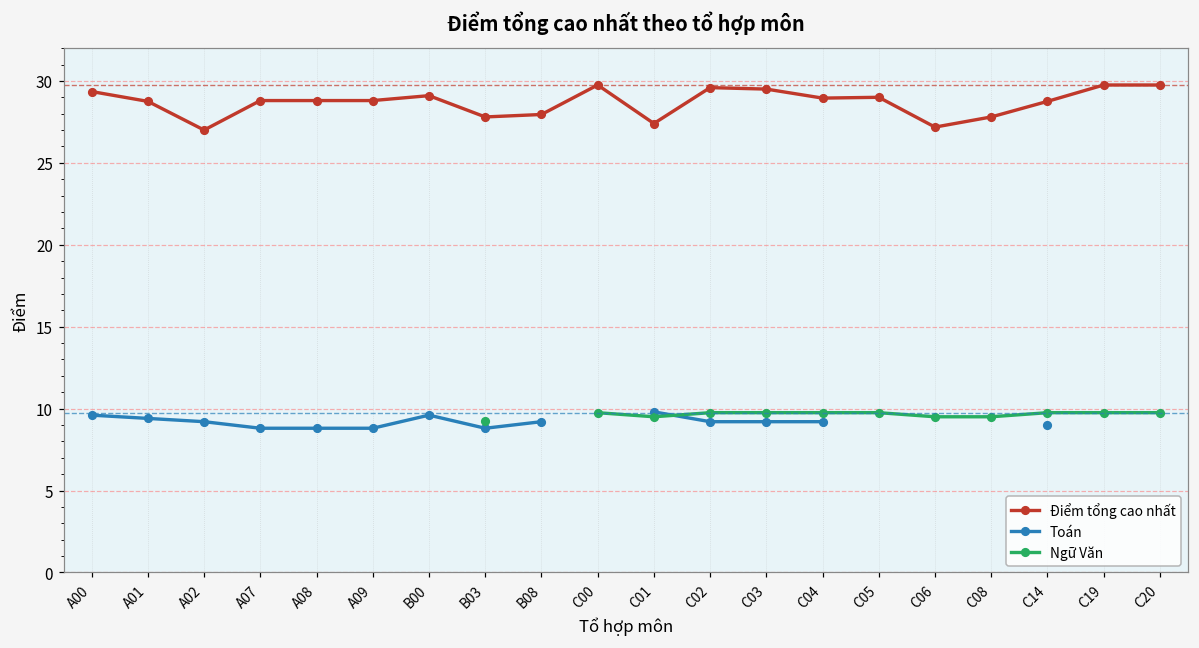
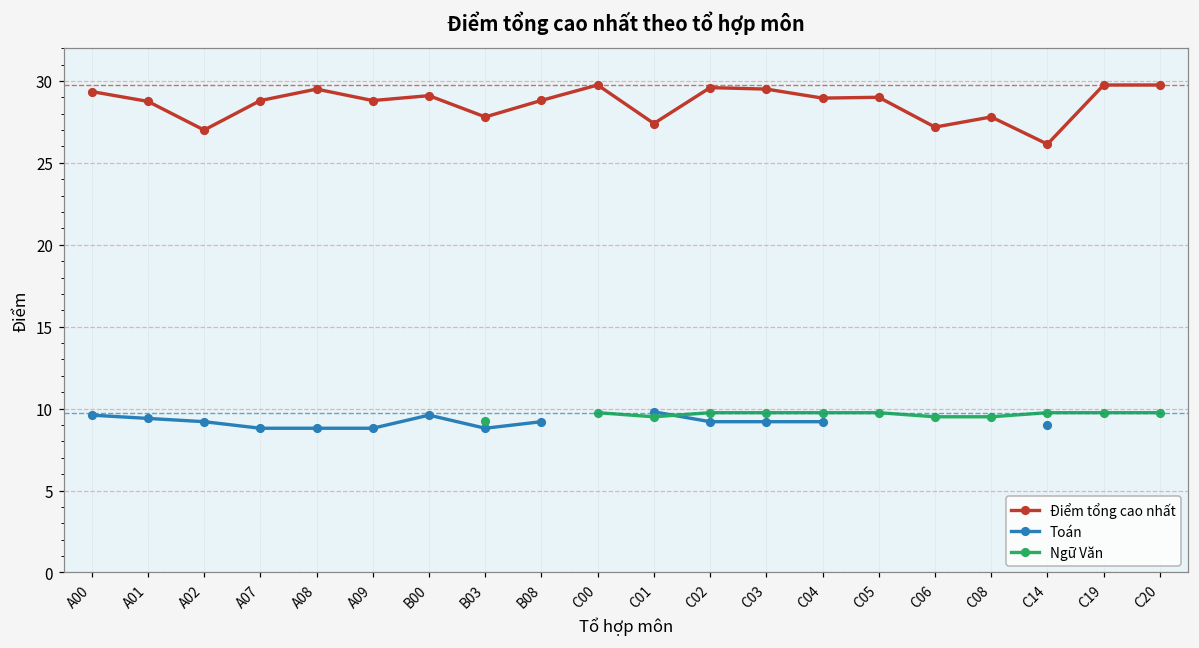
  {
    "Điểm tổng cao nhất": {
      "A00": 29.4,
      "A01": 28.8,
      "A02": 27.0,
      "A07": 28.8,
-     "A08": 28.8,
+     "A08": 29.5,
      "A09": 28.8,
      "B00": 29.1,
      "B03": 27.8,
-     "B08": 28.0,
+     "B08": 28.8,
      "C00": 29.8,
      "C01": 27.4,
      "C02": 29.6,
      "C03": 29.5,
      "C04": 29.0,
      "C05": 29.0,
      "C06": 27.2,
      "C08": 27.8,
-     "C14": 28.8,
+     "C14": 26.1,
      "C19": 29.8,
      "C20": 29.8
    },
    "Toán": {
      "A00": 9.6,
      "A01": 9.4,
      "A02": 9.2,
      "A07": 8.8,
      "A08": 8.8,
      "A09": 8.8,
      "B00": 9.6,
      "B03": 8.8,
      "B08": 9.2,
      "C01": 9.8,
      "C02": 9.2,
      "C03": 9.2,
      "C04": 9.2,
      "C14": 9.0
    },
    "Ngữ Văn": {
      "B03": 9.3,
      "C00": 9.8,
      "C01": 9.5,
      "C02": 9.8,
      "C03": 9.8,
      "C04": 9.8,
      "C05": 9.8,
      "C06": 9.5,
      "C08": 9.5,
      "C14": 9.8,
      "C19": 9.8,
      "C20": 9.8
    }
  }
